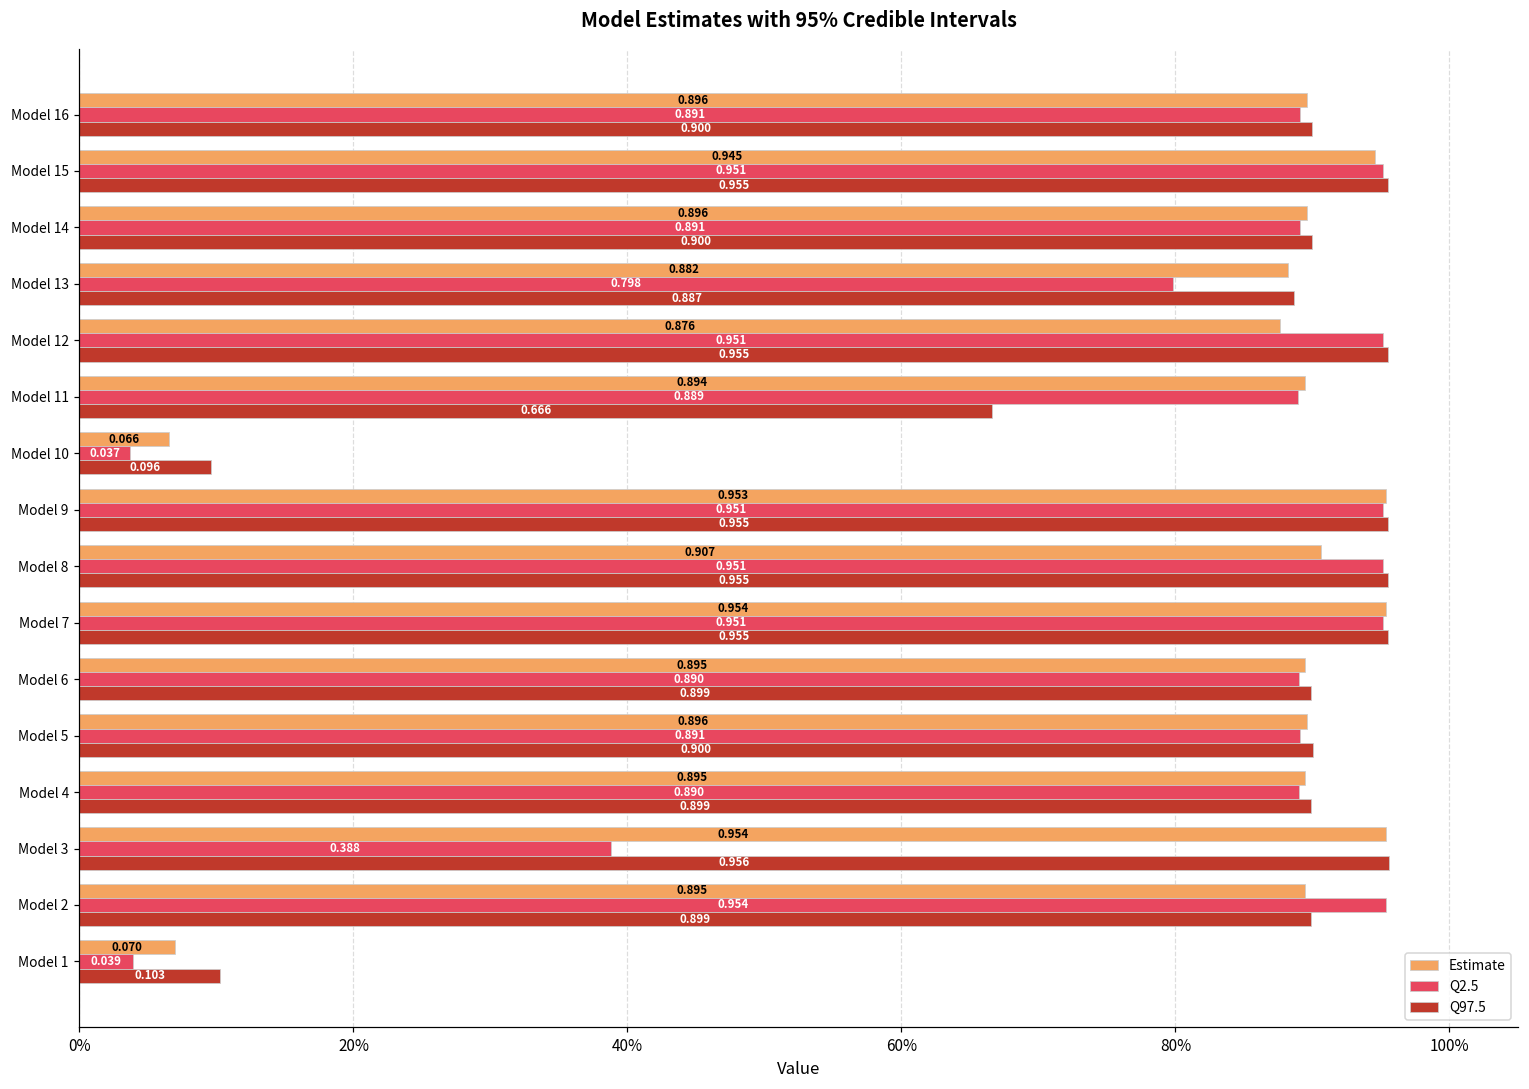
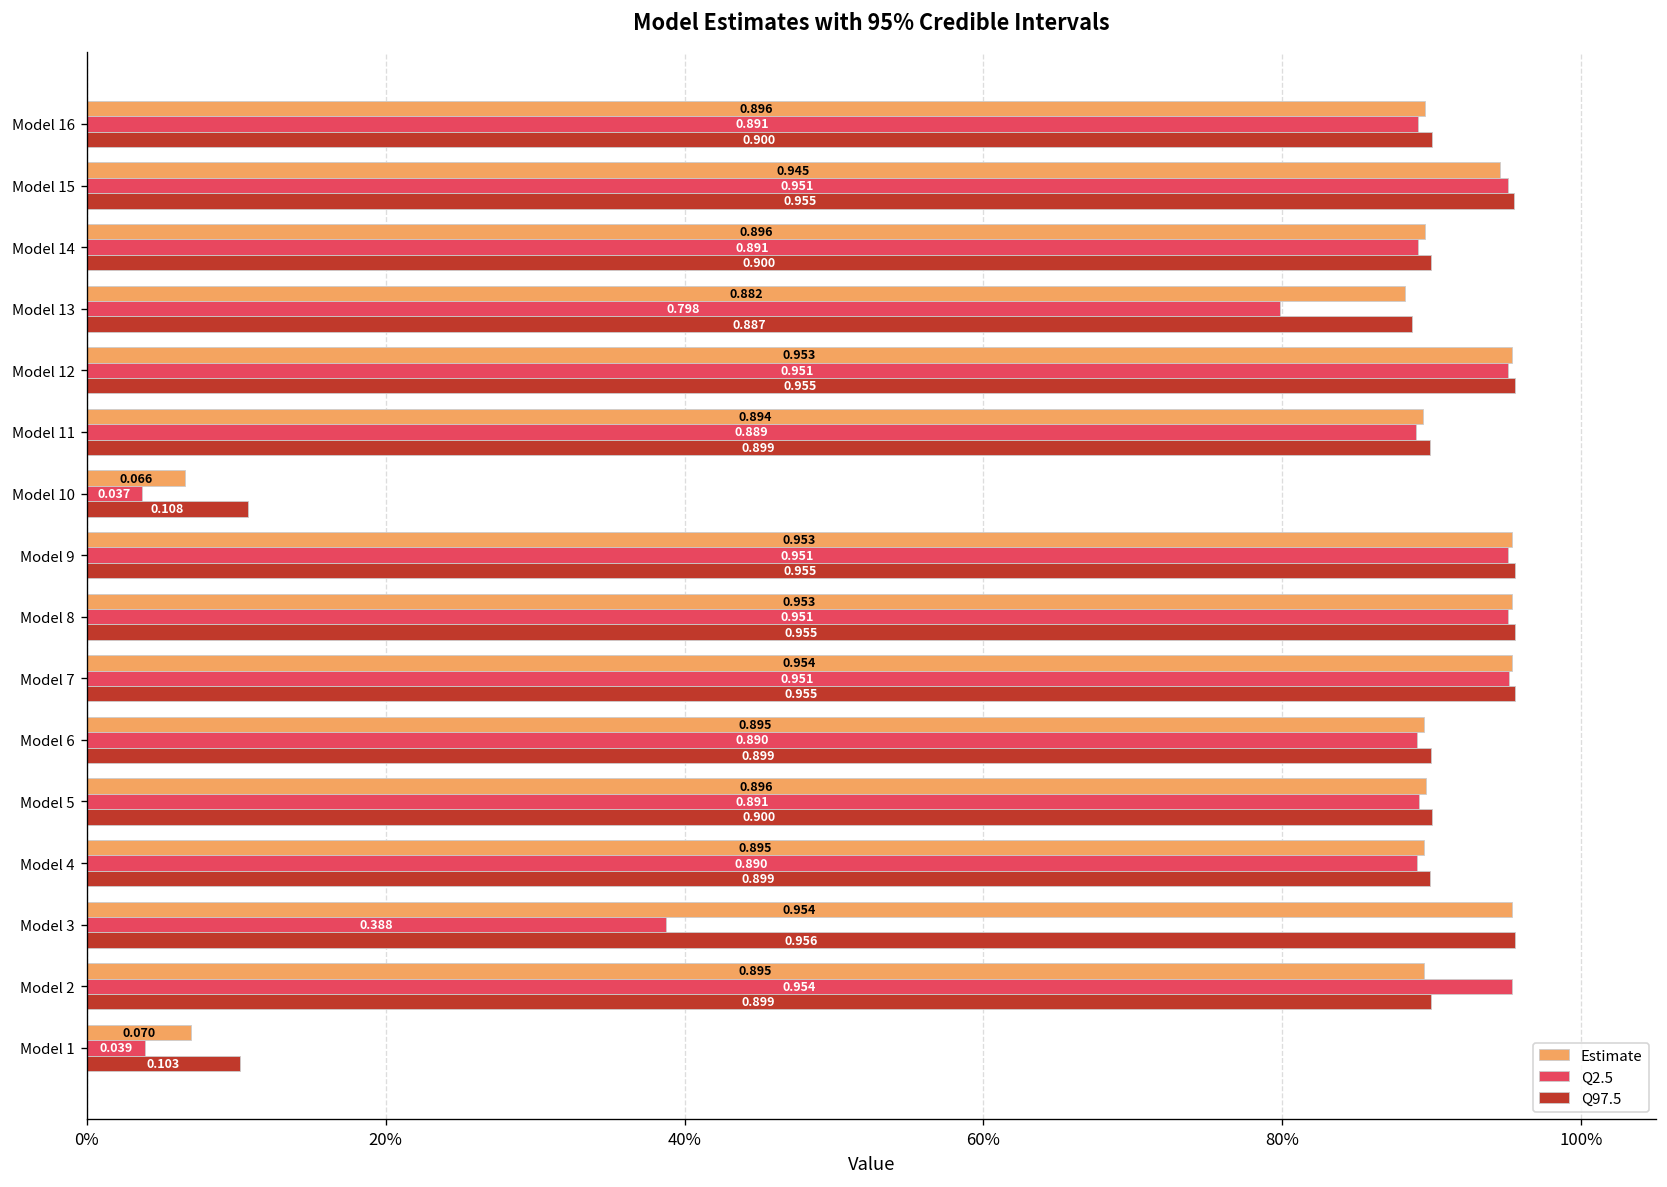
  {
    "Estimate": {
      "Model 16": 0.896,
      "Model 15": 0.945,
      "Model 14": 0.896,
      "Model 13": 0.882,
-     "Model 12": 0.876,
+     "Model 12": 0.953,
      "Model 11": 0.894,
      "Model 10": 0.066,
      "Model 9": 0.953,
-     "Model 8": 0.907,
+     "Model 8": 0.953,
      "Model 7": 0.954,
      "Model 6": 0.895,
      "Model 5": 0.896,
      "Model 4": 0.895,
      "Model 3": 0.954,
      "Model 2": 0.895,
      "Model 1": 0.070
    },
    "Q2.5": {
      "Model 16": 0.891,
      "Model 15": 0.951,
      "Model 14": 0.891,
      "Model 13": 0.798,
      "Model 12": 0.951,
      "Model 11": 0.889,
      "Model 10": 0.037,
      "Model 9": 0.951,
      "Model 8": 0.951,
      "Model 7": 0.951,
      "Model 6": 0.890,
      "Model 5": 0.891,
      "Model 4": 0.890,
      "Model 3": 0.388,
      "Model 2": 0.954,
      "Model 1": 0.039
    },
    "Q97.5": {
      "Model 16": 0.900,
      "Model 15": 0.955,
      "Model 14": 0.900,
      "Model 13": 0.887,
      "Model 12": 0.955,
-     "Model 11": 0.666,
-     "Model 10": 0.096,
+     "Model 11": 0.899,
+     "Model 10": 0.108,
      "Model 9": 0.955,
      "Model 8": 0.955,
      "Model 7": 0.955,
      "Model 6": 0.899,
      "Model 5": 0.900,
      "Model 4": 0.899,
      "Model 3": 0.956,
      "Model 2": 0.899,
      "Model 1": 0.103
    }
  }
